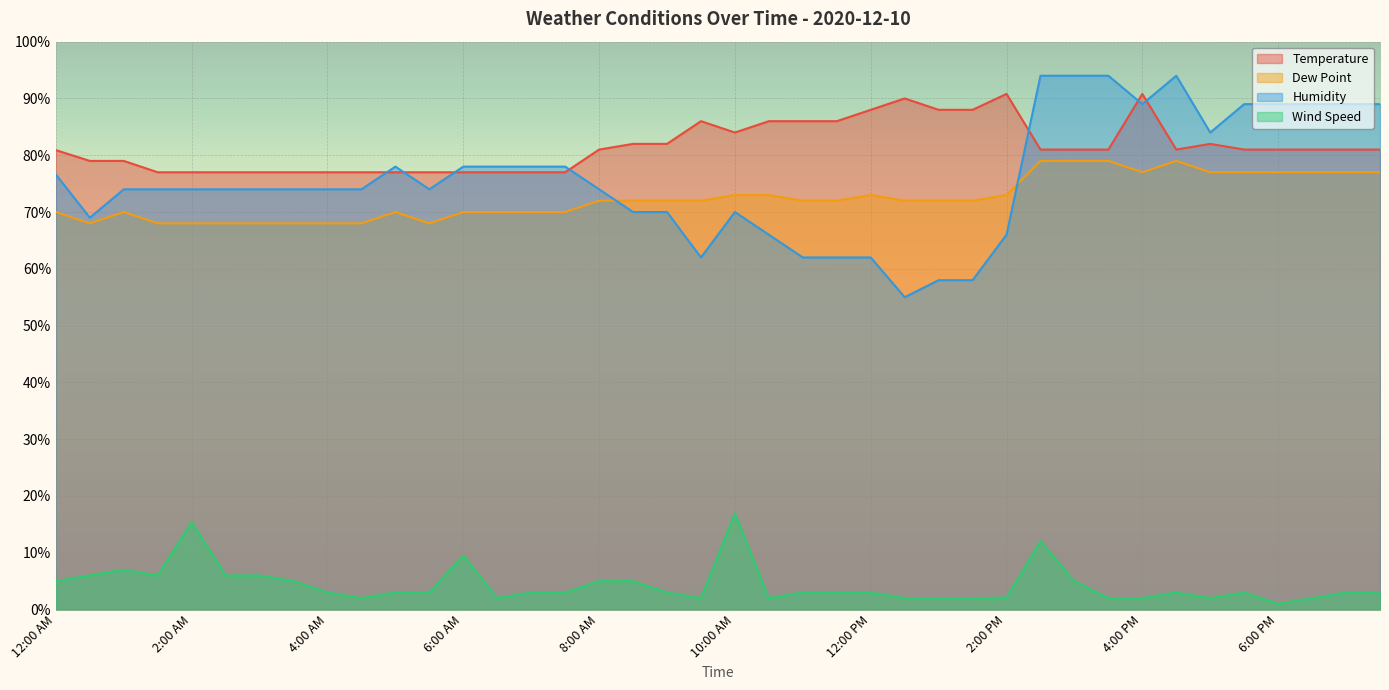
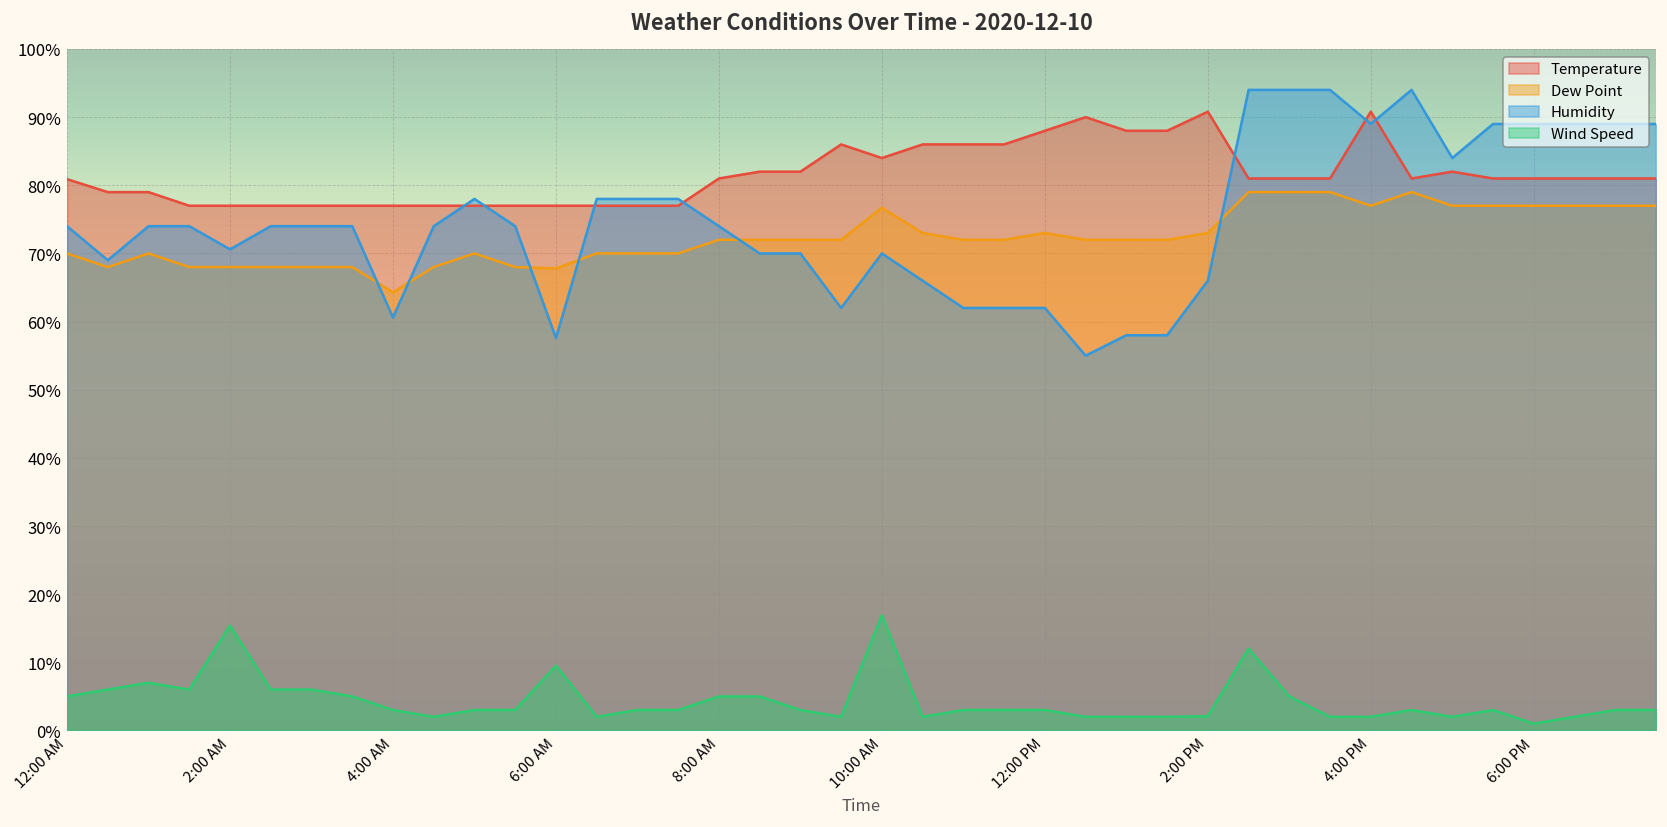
  {
    "Temperature": {
      "12:00 AM": "81%",
      "2:00 AM": "77%",
      "4:00 AM": "77%",
      "6:00 AM": "77%",
      "8:00 AM": "81%",
      "10:00 AM": "84%",
      "12:00 PM": "88%",
      "2:00 PM": "91%",
      "4:00 PM": "91%",
      "6:00 PM": "81%"
    },
    "Dew Point": {
      "12:00 AM": "70%",
      "2:00 AM": "68%",
-     "4:00 AM": "68%",
-     "6:00 AM": "70%",
+     "4:00 AM": "64%",
+     "6:00 AM": "68%",
      "8:00 AM": "72%",
-     "10:00 AM": "73%",
+     "10:00 AM": "77%",
      "12:00 PM": "73%",
      "2:00 PM": "73%",
      "4:00 PM": "77%",
      "6:00 PM": "77%"
    },
    "Humidity": {
-     "12:00 AM": "77%",
-     "2:00 AM": "74%",
-     "4:00 AM": "74%",
-     "6:00 AM": "78%",
+     "12:00 AM": "74%",
+     "2:00 AM": "71%",
+     "4:00 AM": "61%",
+     "6:00 AM": "58%",
      "8:00 AM": "74%",
      "10:00 AM": "70%",
      "12:00 PM": "62%",
      "2:00 PM": "66%",
      "4:00 PM": "89%"
    },
    "Wind Speed": {
      "12:00 AM": "5%",
      "2:00 AM": "15%",
      "4:00 AM": "3%",
      "6:00 AM": "10%",
      "8:00 AM": "5%",
      "10:00 AM": "17%",
      "12:00 PM": "3%",
      "2:00 PM": "2%",
      "4:00 PM": "2%",
      "6:00 PM": "1%"
    }
  }
